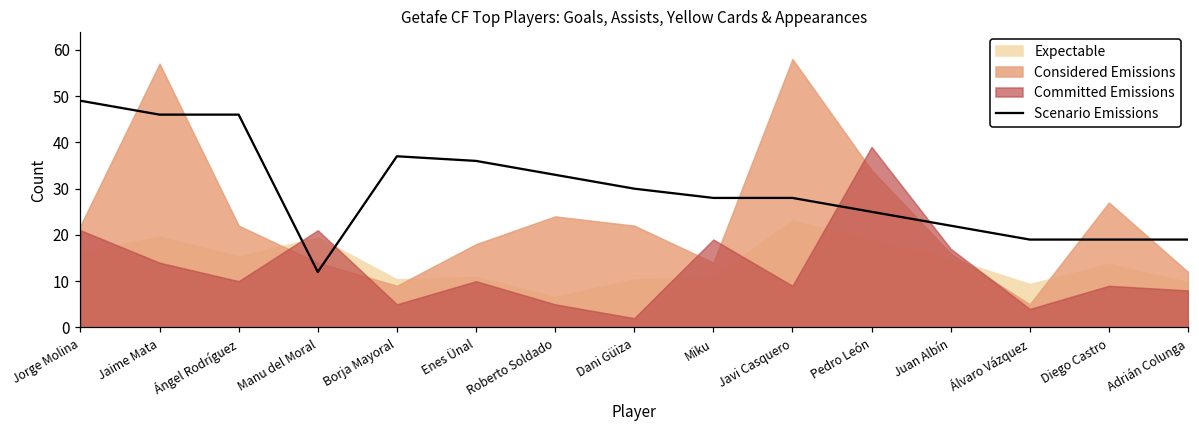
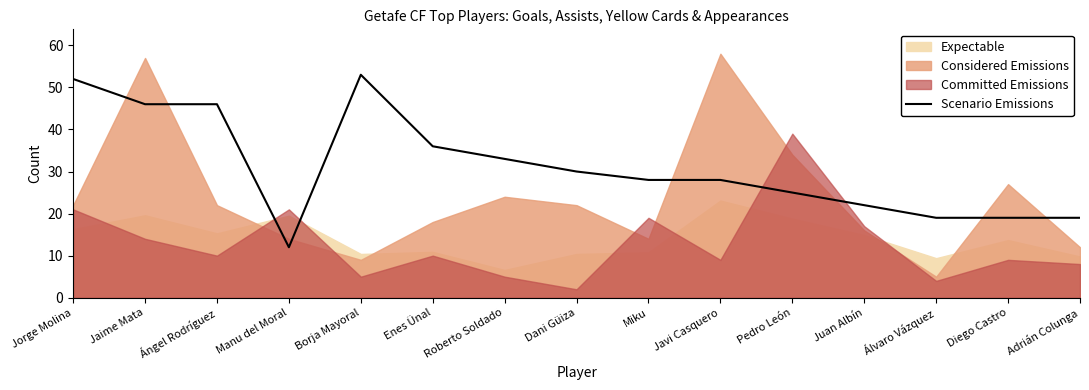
  {
    "Scenario Emissions": {
-     "Jorge Molina": 49,
+     "Jorge Molina": 52,
      "Jaime Mata": 46,
      "Ángel Rodríguez": 46,
      "Manu del Moral": 12,
-     "Borja Mayoral": 37,
+     "Borja Mayoral": 53,
      "Enes Ünal": 36,
      "Roberto Soldado": 33,
      "Dani Güiza": 30,
      "Miku": 28,
      "Javi Casquero": 28,
      "Pedro León": 25,
      "Juan Albín": 22,
      "Álvaro Vázquez": 19,
      "Diego Castro": 19,
      "Adrián Colunga": 19
    },
    "Expectable": {
      "Jorge Molina": 16,
      "Jaime Mata": 20,
      "Ángel Rodríguez": 15,
      "Manu del Moral": 20,
      "Borja Mayoral": 10,
      "Enes Ünal": 11,
      "Roberto Soldado": 7,
      "Dani Güiza": 10,
      "Miku": 11,
      "Javi Casquero": 23,
      "Pedro León": 19,
      "Juan Albín": 15,
      "Álvaro Vázquez": 9,
      "Diego Castro": 14,
      "Adrián Colunga": 10
    },
    "Considered Emissions": {
      "Jorge Molina": 22,
      "Jaime Mata": 57,
      "Ángel Rodríguez": 22,
      "Manu del Moral": 14,
      "Borja Mayoral": 9,
      "Enes Ünal": 18,
      "Roberto Soldado": 24,
      "Dani Güiza": 22,
      "Miku": 14,
      "Javi Casquero": 58,
      "Pedro León": 34,
      "Juan Albín": 16,
      "Álvaro Vázquez": 5,
      "Diego Castro": 27,
      "Adrián Colunga": 12
    },
    "Committed Emissions": {
      "Jorge Molina": 21,
      "Jaime Mata": 14,
      "Ángel Rodríguez": 10,
      "Manu del Moral": 21,
      "Borja Mayoral": 5,
      "Enes Ünal": 10,
      "Roberto Soldado": 5,
      "Dani Güiza": 2,
      "Miku": 19,
      "Javi Casquero": 9,
      "Pedro León": 39,
      "Juan Albín": 17,
      "Álvaro Vázquez": 4,
      "Diego Castro": 9,
      "Adrián Colunga": 8
    }
  }
